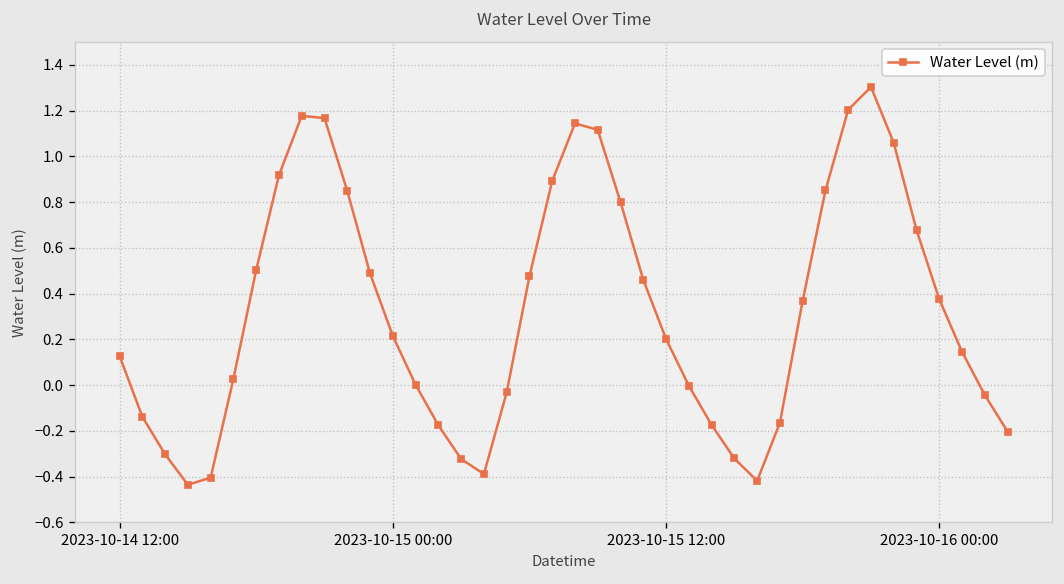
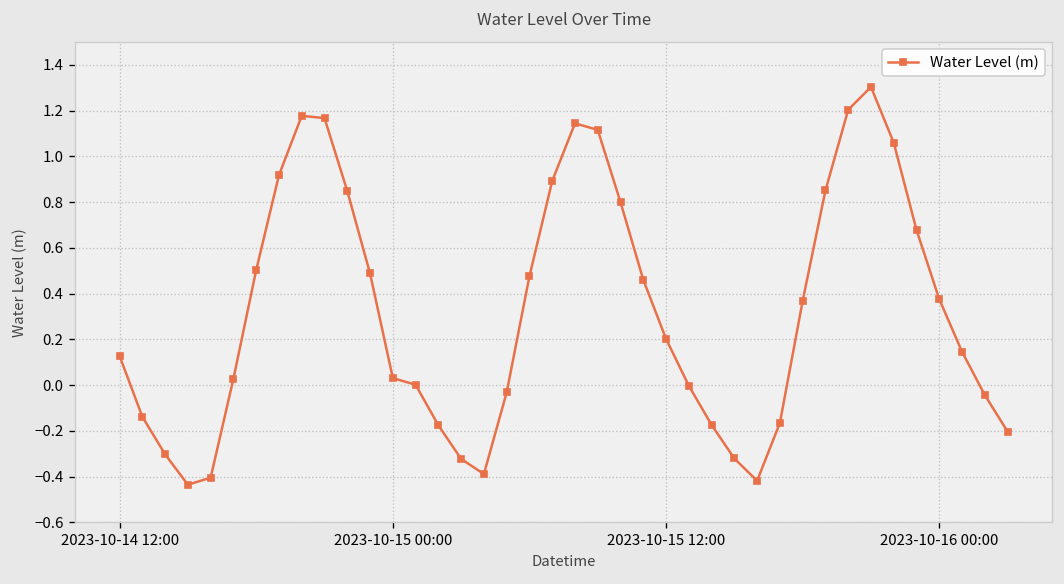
  {
    "2023-10-14 12:00": 0.13,
-   "2023-10-15 00:00": 0.22,
+   "2023-10-15 00:00": 0.03,
    "2023-10-15 12:00": 0.20,
    "2023-10-16 00:00": 0.38
  }
